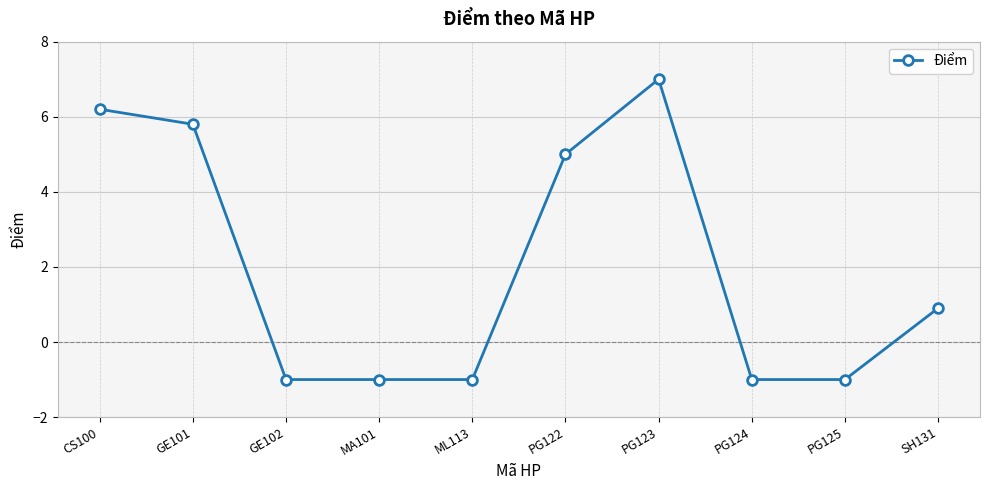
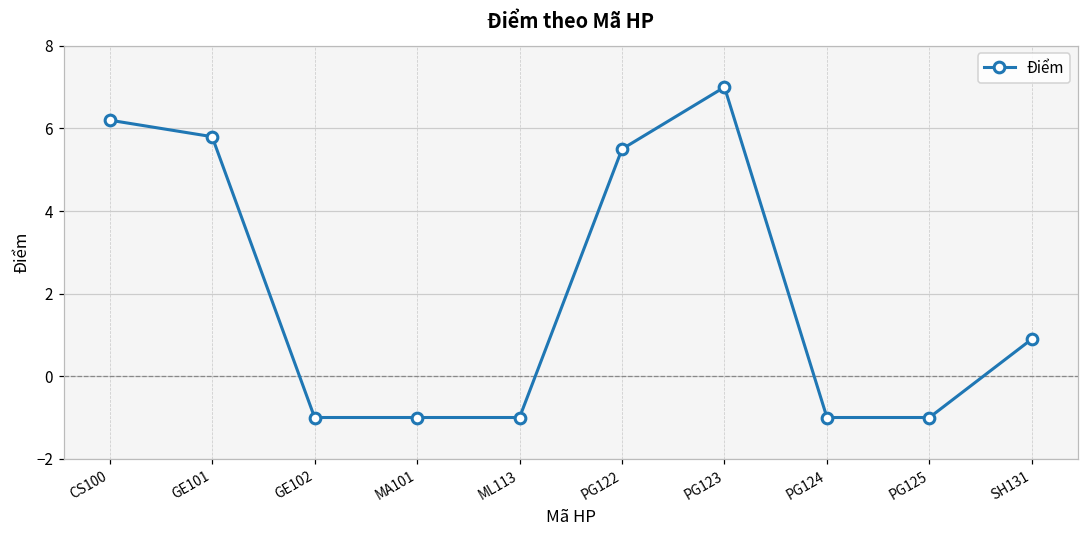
  {
    "CS100": 6.2,
    "GE101": 5.8,
    "GE102": -1.0,
    "MA101": -1.0,
    "ML113": -1.0,
-   "PG122": 5.0,
+   "PG122": 5.5,
    "PG123": 7.0,
    "PG124": -1.0,
    "PG125": -1.0,
    "SH131": 0.9
  }
